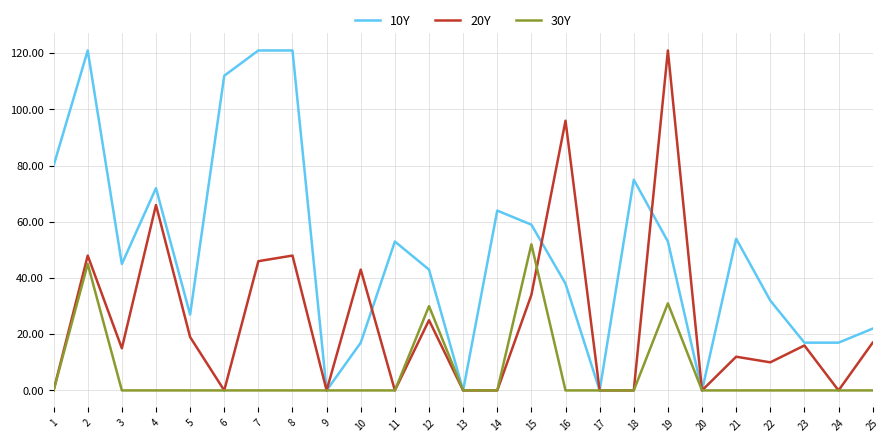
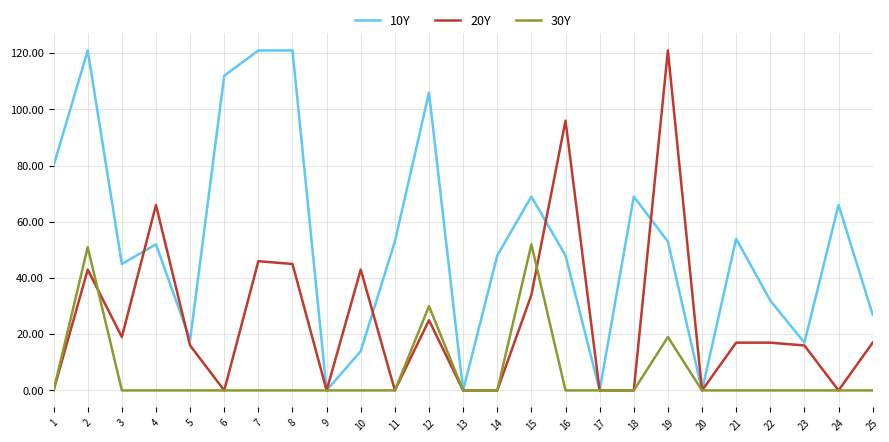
  {
    "10Y": {
      "1": 80,
      "2": 121,
      "3": 45,
-     "4": 72,
-     "5": 27,
+     "4": 52,
+     "5": 18,
      "6": 112,
      "7": 121,
      "8": 121,
-     "10": 17,
+     "10": 14,
      "11": 53,
-     "12": 43,
-     "14": 64,
-     "15": 59,
-     "16": 38,
-     "18": 75,
+     "12": 106,
+     "14": 48,
+     "15": 69,
+     "16": 48,
+     "18": 69,
      "19": 53,
      "21": 54,
      "22": 32,
      "23": 17,
-     "24": 17,
-     "25": 22
+     "24": 66,
+     "25": 27
    },
    "20Y": {
-     "2": 48,
-     "3": 15,
+     "2": 43,
+     "3": 19,
      "4": 66,
-     "5": 19,
+     "5": 16,
      "7": 46,
-     "8": 48,
+     "8": 45,
      "10": 43,
      "12": 25,
      "15": 34,
      "16": 96,
      "19": 121,
-     "21": 12,
-     "22": 10,
+     "21": 17,
+     "22": 17,
      "23": 16,
      "25": 17
    },
    "30Y": {
-     "2": 45,
+     "2": 51,
      "3": 0,
      "4": 0,
      "5": 0,
      "7": 0,
      "8": 0,
      "10": 0,
      "12": 30,
      "15": 52,
      "16": 0,
-     "19": 31,
+     "19": 19,
      "21": 0,
      "22": 0,
      "23": 0,
      "25": 0
    }
  }
